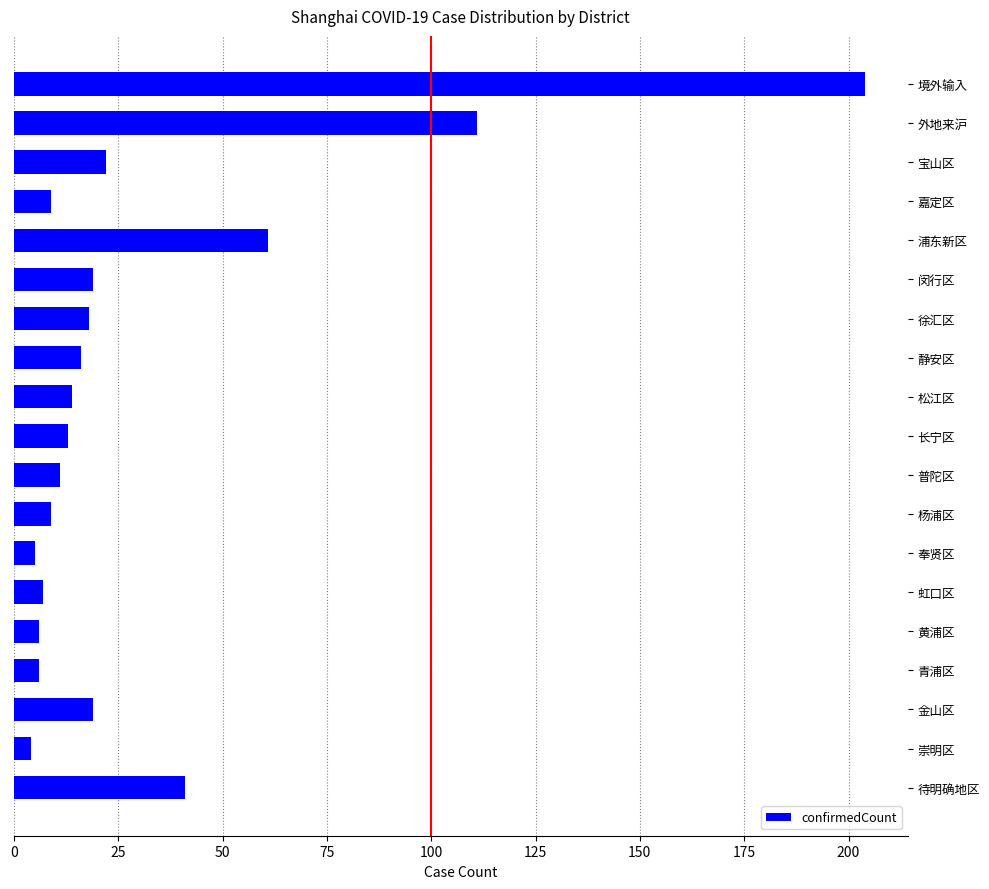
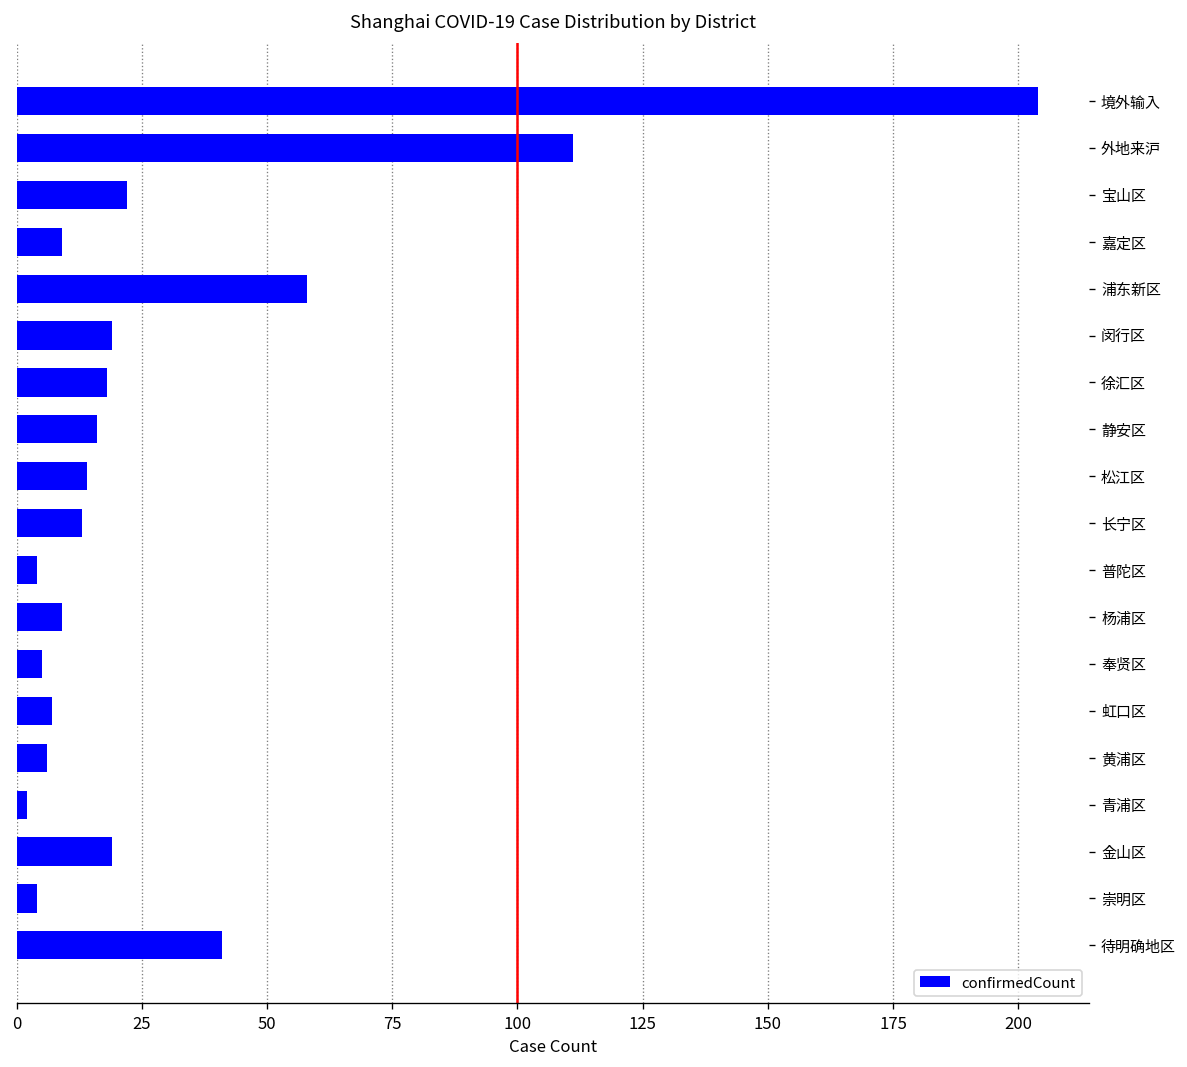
  {
    "境外输入": 204,
    "外地来沪": 111,
    "宝山区": 22,
    "嘉定区": 9,
-   "浦东新区": 61,
+   "浦东新区": 58,
    "闵行区": 19,
    "徐汇区": 18,
    "静安区": 16,
    "松江区": 14,
    "长宁区": 13,
-   "普陀区": 11,
+   "普陀区": 4,
    "杨浦区": 9,
    "奉贤区": 5,
    "虹口区": 7,
    "黄浦区": 6,
-   "青浦区": 6,
+   "青浦区": 2,
    "金山区": 19,
    "崇明区": 4,
    "待明确地区": 41
  }
